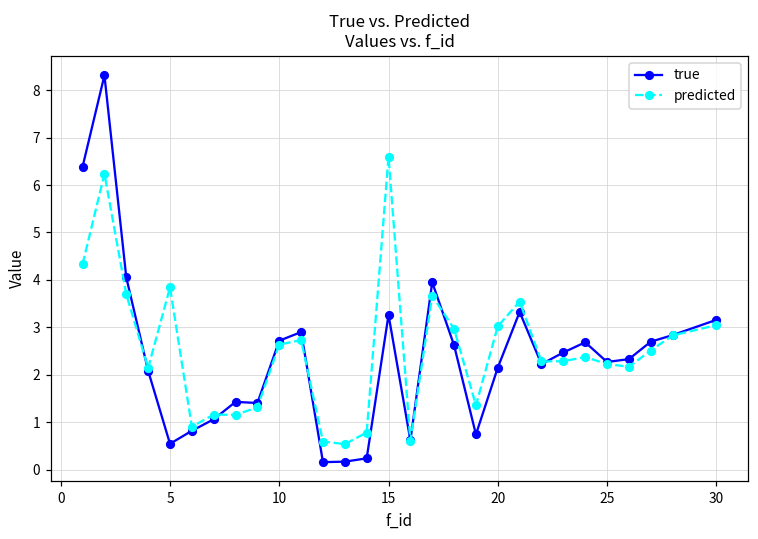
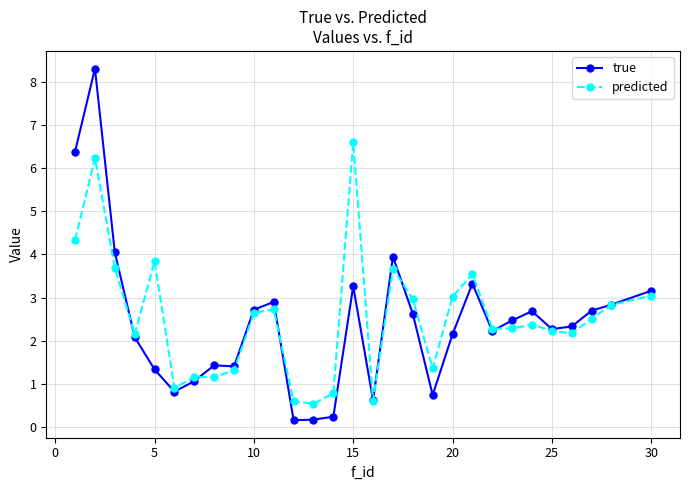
  {
    "true": {
-     "5": 0.5,
+     "5": 1.3,
      "10": 2.7,
      "15": 3.3,
      "20": 2.1,
      "30": 3.2
    },
    "predicted": {
      "5": 3.8,
      "10": 2.6,
      "15": 6.6,
      "20": 3.0,
      "30": 3.0
    }
  }
